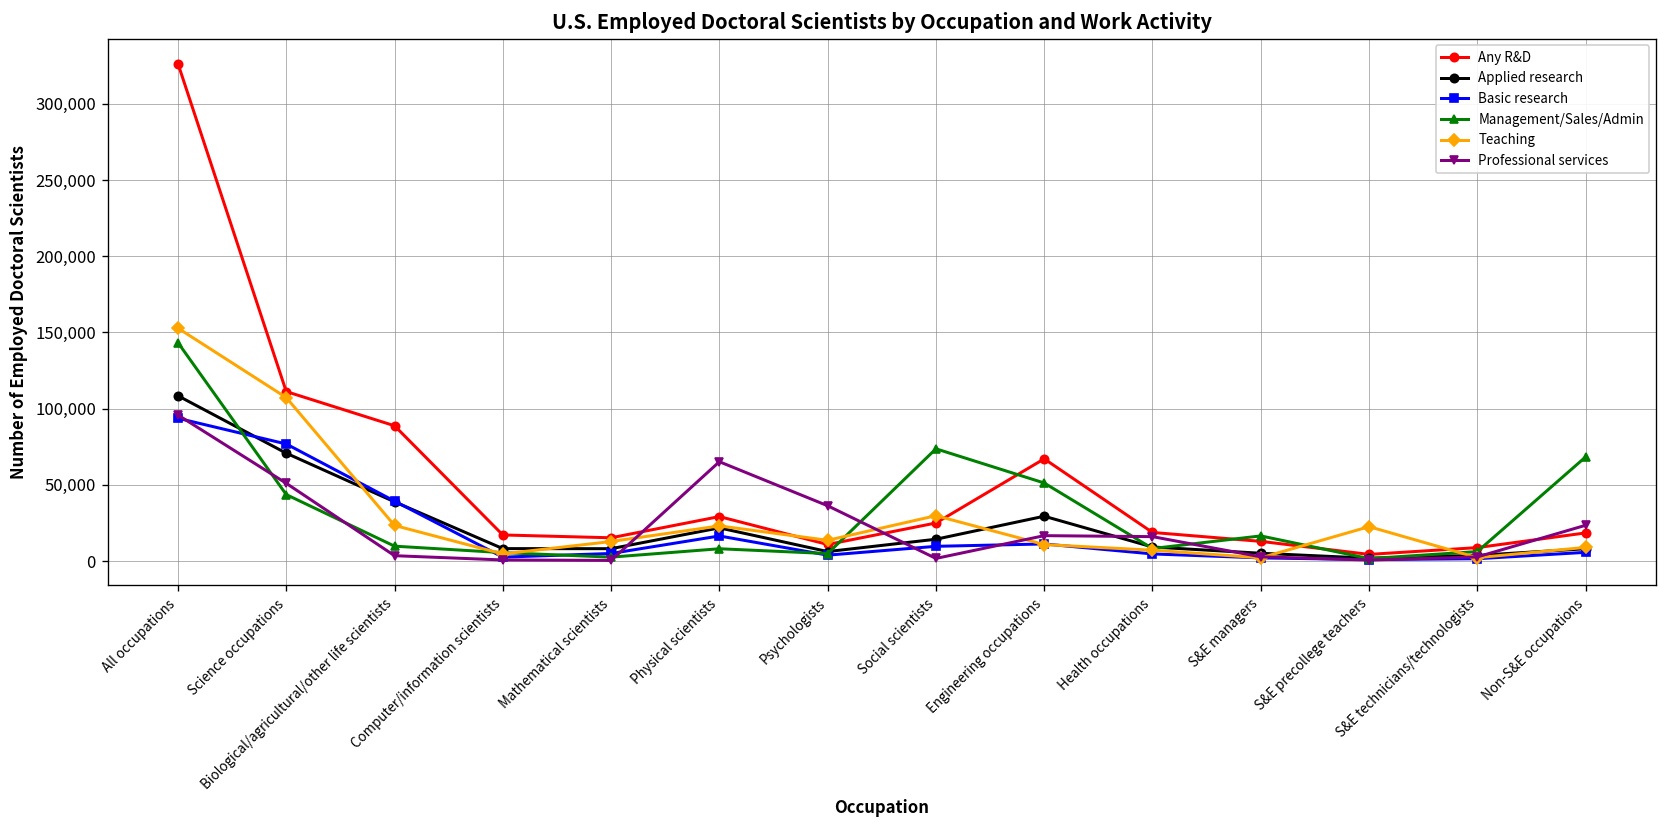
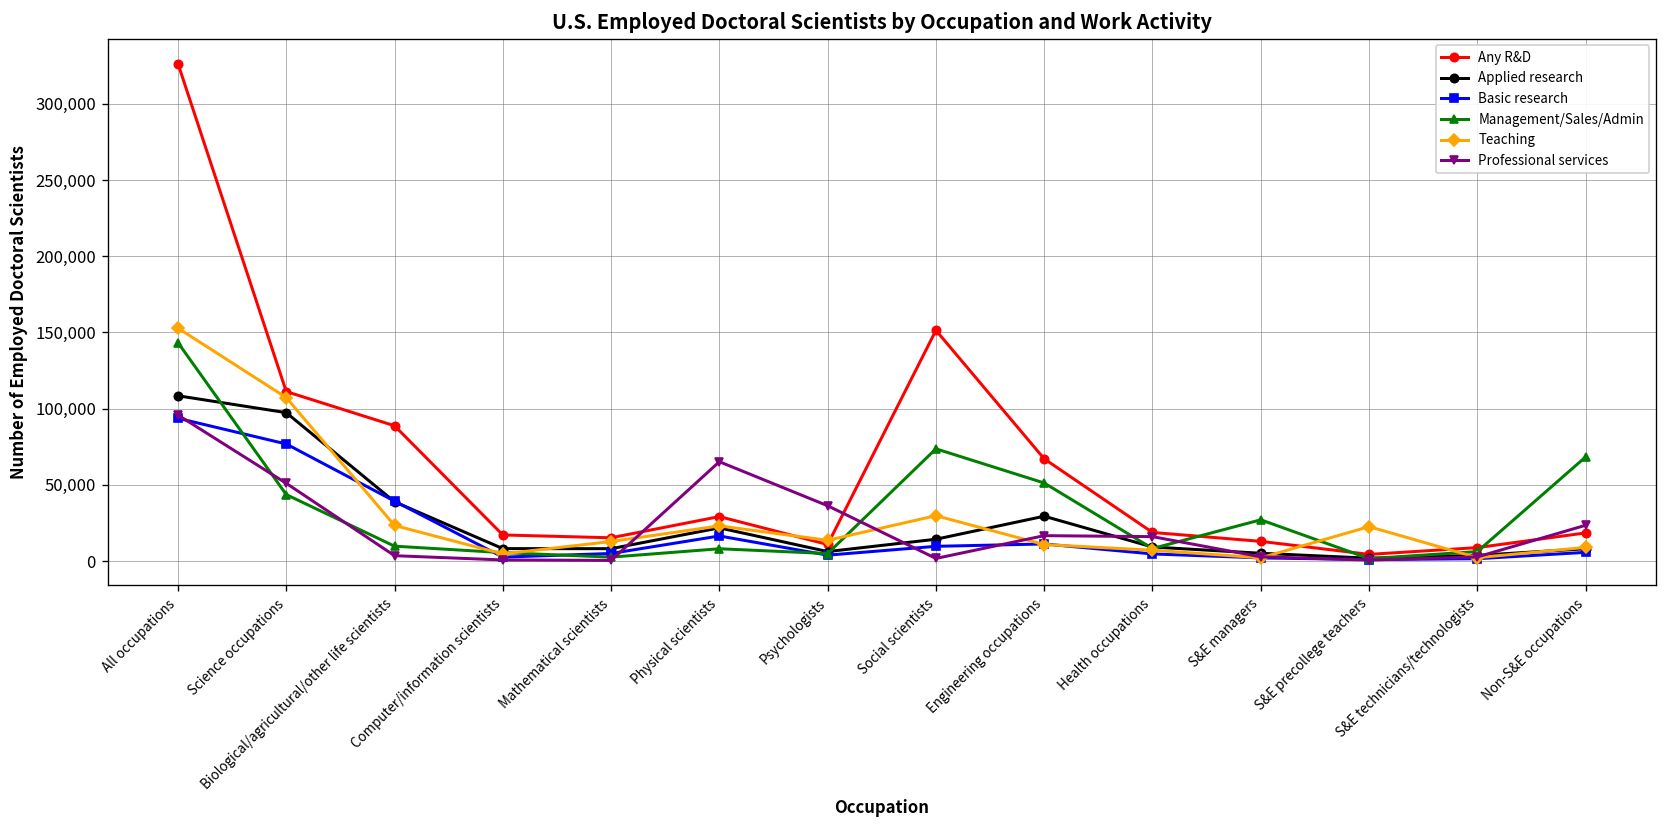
  {
    "Any R&D": {
      "All occupations": "326,000",
      "Science occupations": "111,000",
      "Biological/agricultural/other life scientists": "89,000",
      "Computer/information scientists": "17,000",
      "Mathematical scientists": "15,000",
      "Physical scientists": "29,000",
      "Psychologists": "11,000",
-     "Social scientists": "25,000",
+     "Social scientists": "151,000",
      "Engineering occupations": "67,000",
      "Health occupations": "19,000",
      "S&E managers": "13,000",
      "S&E precollege teachers": "4,000",
      "S&E technicians/technologists": "9,000",
      "Non-S&E occupations": "18,000"
    },
    "Applied research": {
      "All occupations": "108,000",
-     "Science occupations": "71,000",
+     "Science occupations": "97,000",
      "Computer/information scientists": "8,000",
      "Mathematical scientists": "8,000",
      "Social scientists": "14,000",
      "Engineering occupations": "29,000",
      "S&E managers": "5,000"
    },
    "Basic research": {
      "All occupations": "94,000",
      "Science occupations": "77,000",
      "Mathematical scientists": "5,000",
      "Physical scientists": "16,000",
      "Social scientists": "10,000",
      "Health occupations": "5,000",
      "Non-S&E occupations": "6,000"
    },
    "Management/Sales/Admin": {
      "All occupations": "143,000",
      "Science occupations": "44,000",
      "Biological/agricultural/other life scientists": "10,000",
      "Mathematical scientists": "3,000",
      "Physical scientists": "8,000",
      "Social scientists": "74,000",
      "Engineering occupations": "51,000",
-     "S&E managers": "16,000",
+     "S&E managers": "27,000",
      "S&E technicians/technologists": "6,000",
      "Non-S&E occupations": "68,000"
    },
    "Teaching": {
      "All occupations": "153,000",
      "Science occupations": "107,000",
      "Biological/agricultural/other life scientists": "23,000",
      "Mathematical scientists": "13,000",
      "Psychologists": "14,000",
      "Social scientists": "30,000",
      "S&E precollege teachers": "23,000"
    },
    "Professional services": {
      "All occupations": "96,000",
      "Science occupations": "51,000",
      "Biological/agricultural/other life scientists": "4,000",
      "Mathematical scientists": "0",
      "Physical scientists": "65,000",
      "Psychologists": "36,000",
      "Social scientists": "2,000",
      "Engineering occupations": "17,000",
      "Health occupations": "16,000",
      "Non-S&E occupations": "23,000"
    }
  }
